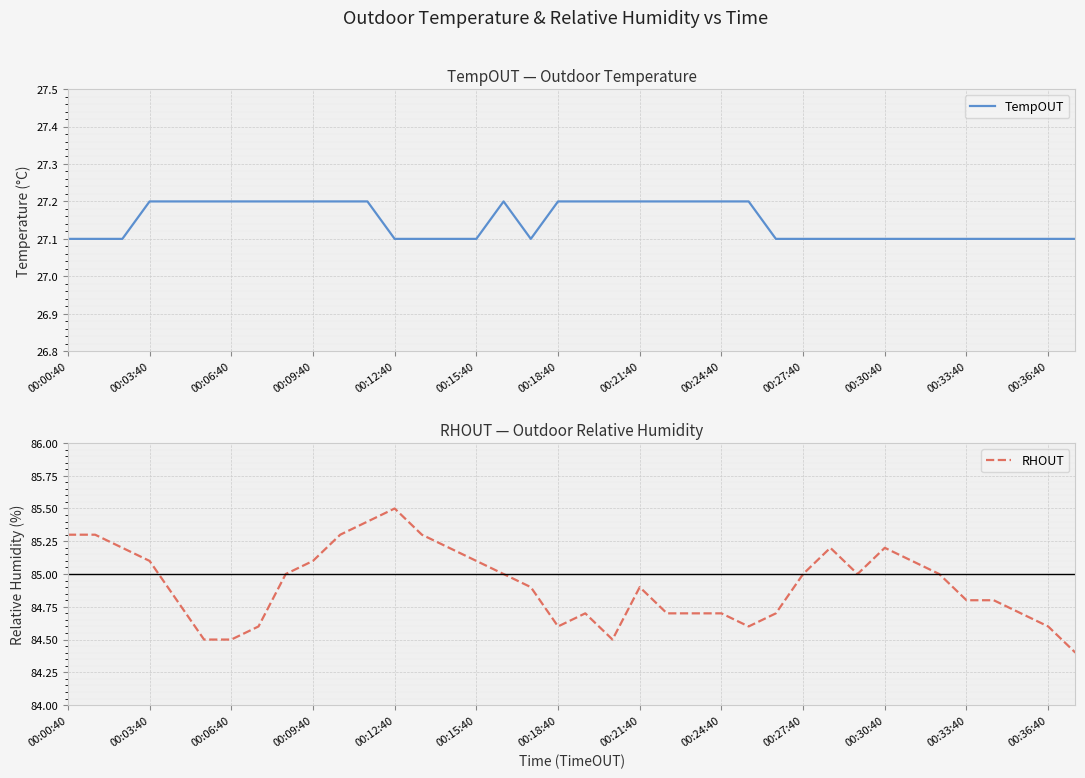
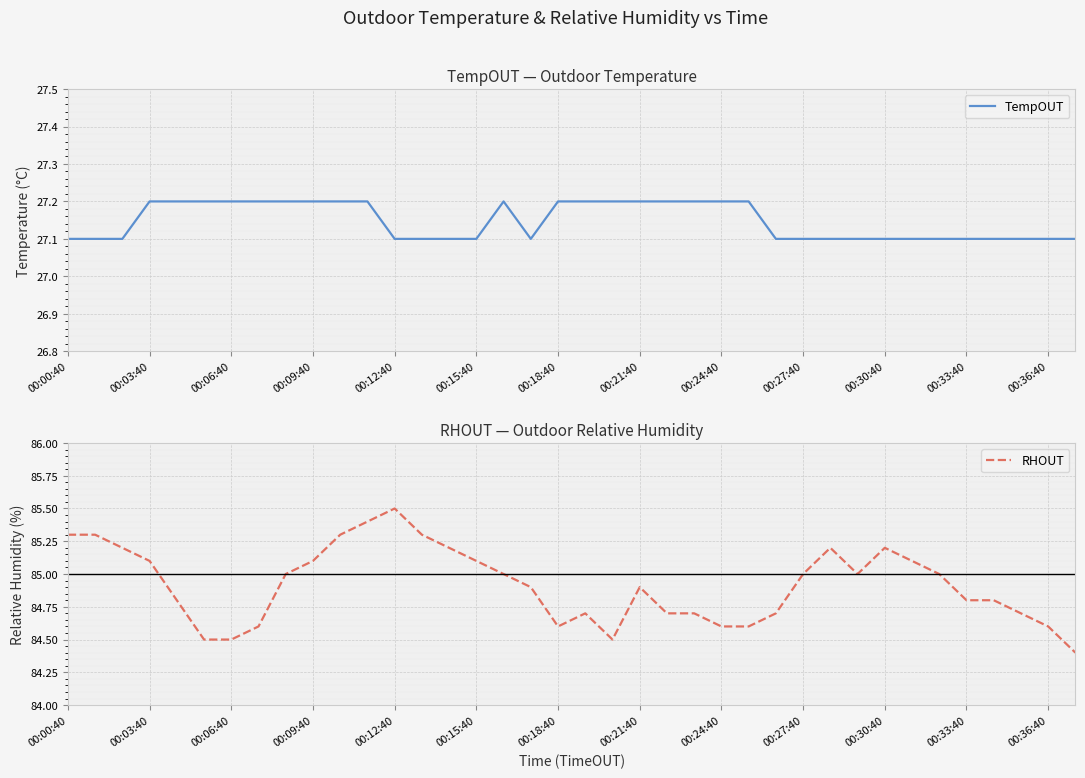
  {
    "TempOUT — Outdoor Temperature": {
      "00:00:40": 27.10,
      "00:03:40": 27.20,
      "00:06:40": 27.20,
      "00:09:40": 27.20,
      "00:12:40": 27.10,
      "00:15:40": 27.10,
      "00:18:40": 27.20,
      "00:21:40": 27.20,
      "00:24:40": 27.20,
      "00:27:40": 27.10,
      "00:30:40": 27.10,
      "00:33:40": 27.10,
      "00:36:40": 27.10
    },
    "RHOUT — Outdoor Relative Humidity": {
      "00:00:40": 85.3,
      "00:03:40": 85.1,
      "00:06:40": 84.5,
      "00:09:40": 85.1,
      "00:12:40": 85.5,
      "00:15:40": 85.1,
      "00:18:40": 84.6,
      "00:21:40": 84.9,
-     "00:24:40": 84.7,
+     "00:24:40": 84.6,
      "00:27:40": 85.0,
      "00:30:40": 85.2,
      "00:33:40": 84.8,
      "00:36:40": 84.6
    }
  }
